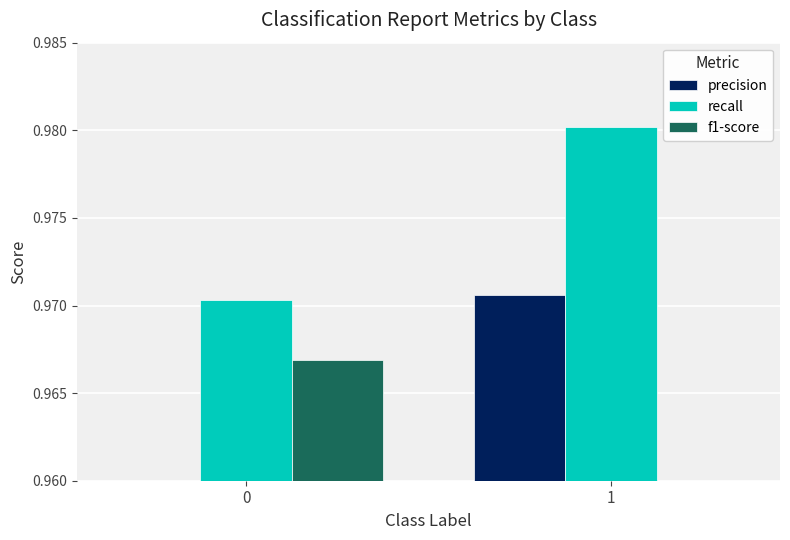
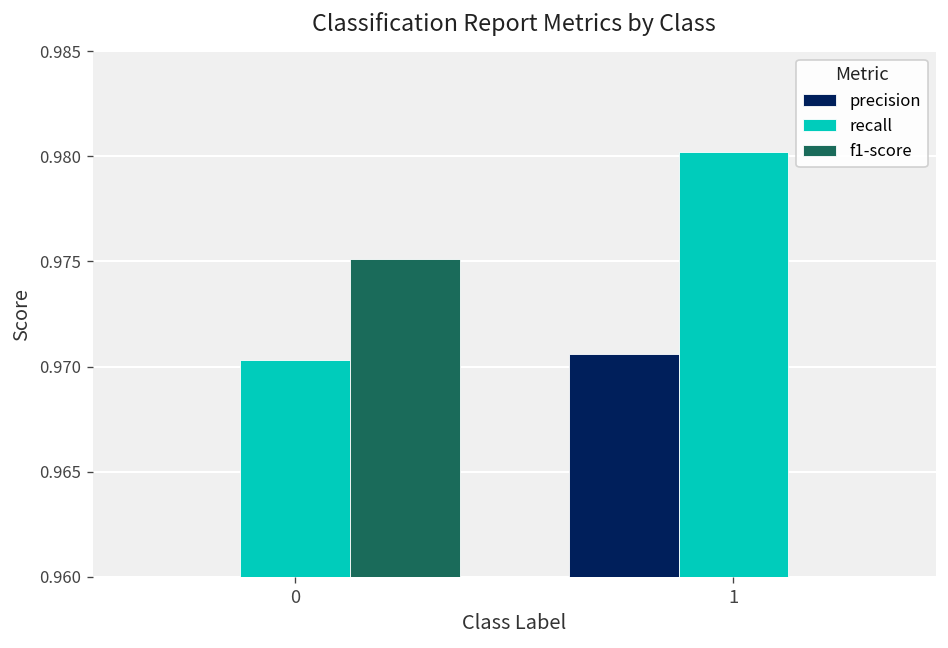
  {
    "precision": {
      "1": 0.9706
    },
    "recall": {
      "0": 0.9703,
      "1": 0.9802
    },
    "f1-score": {
-     "0": 0.9669
+     "0": 0.9751
    }
  }
